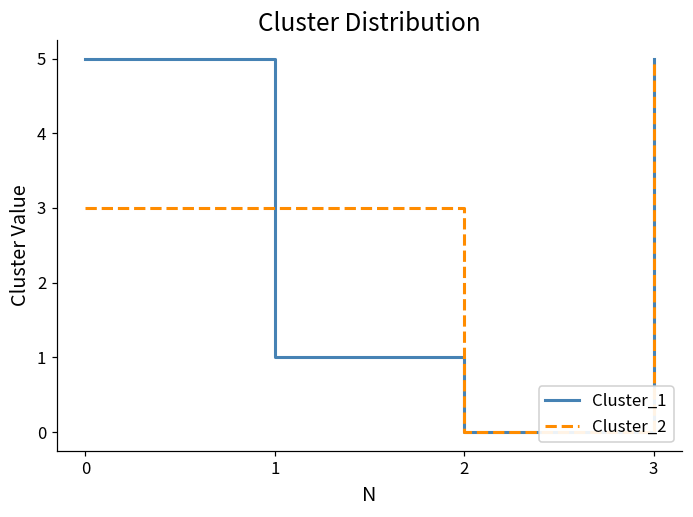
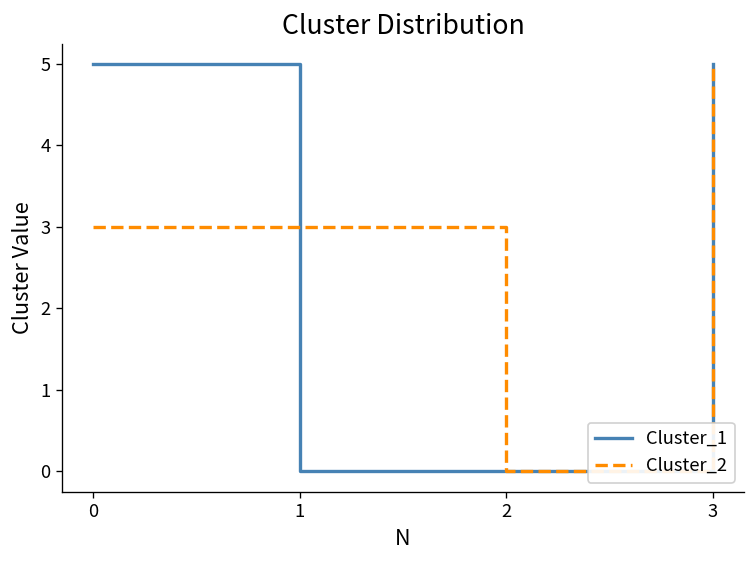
  {
    "Cluster_1": {
      "0": 5,
-     "1": 1
+     "1": 0
    },
    "Cluster_2": {
      "0": 3,
      "1": 3
    }
  }
